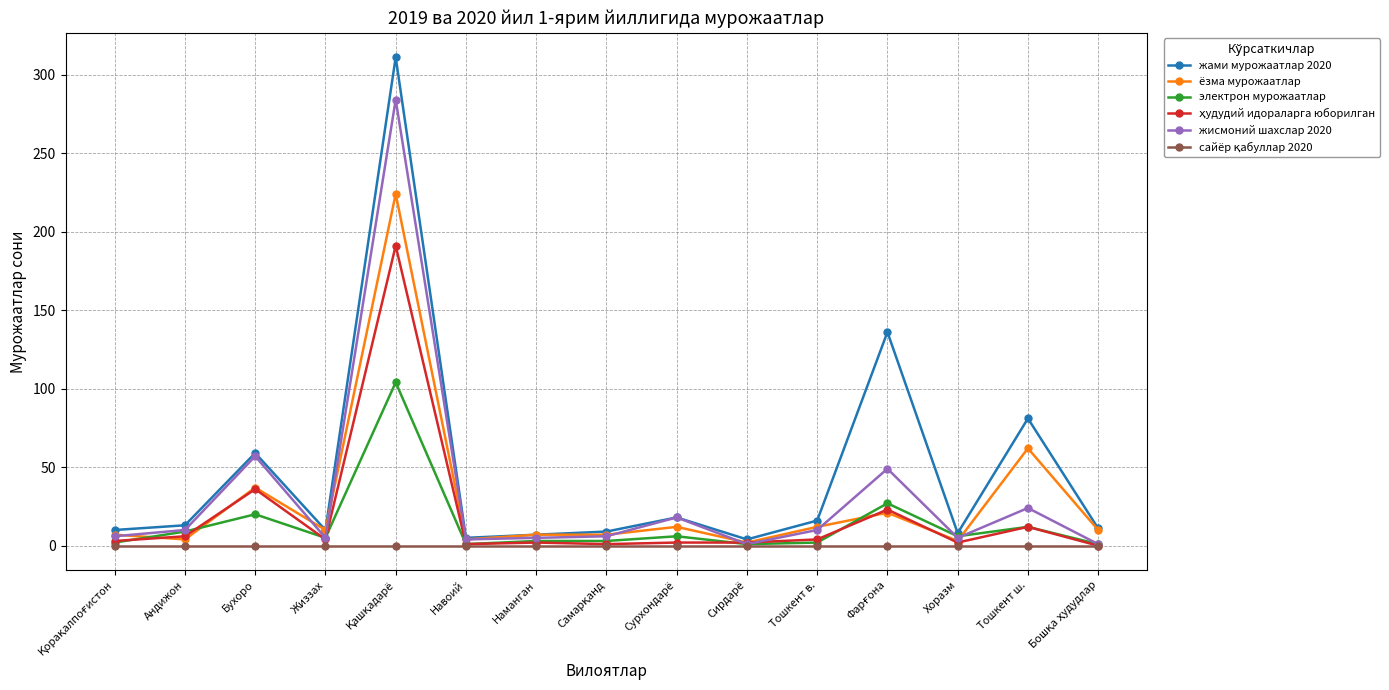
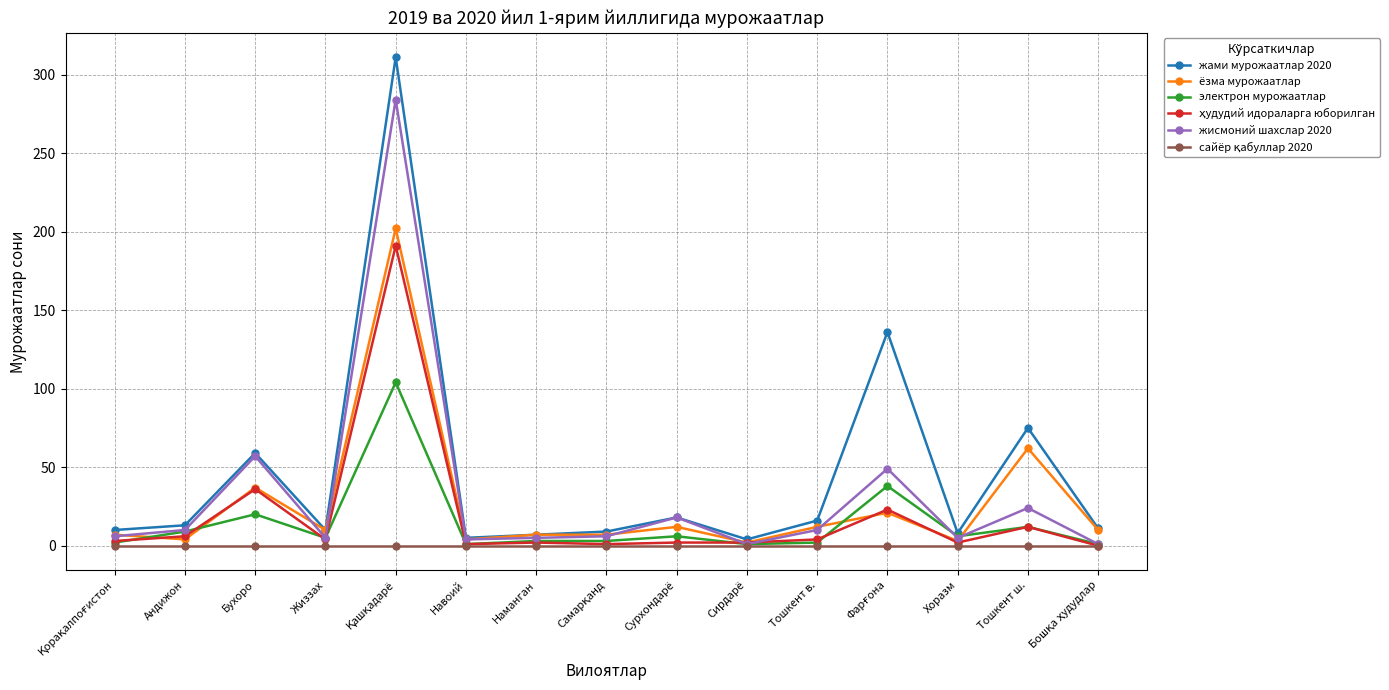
  {
    "жами мурожаатлар 2020": {
      "Қорақалпоғистон": 10,
      "Андижон": 13,
      "Бухоро": 59,
      "Қашқадарё": 311,
      "Самарқанд": 9,
      "Сирдарё": 4,
      "Тошкент в.": 16,
      "Фарғона": 136,
      "Хоразм": 8,
-     "Тошкент ш.": 81
+     "Тошкент ш.": 75
    },
    "ёзма мурожаатлар": {
      "Андижон": 4,
-     "Қашқадарё": 224,
+     "Қашқадарё": 202,
      "Сурхондарё": 12,
      "Тошкент в.": 12,
      "Фарғона": 21,
      "Тошкент ш.": 62
    },
    "электрон мурожаатлар": {
      "Бухоро": 20,
      "Қашқадарё": 104,
      "Самарқанд": 3,
      "Сурхондарё": 6,
      "Тошкент в.": 2,
-     "Фарғона": 27
+     "Фарғона": 38
    },
    "ҳудудий идораларга юборилган": {
      "Андижон": 6,
      "Қашқадарё": 191,
      "Сурхондарё": 2,
      "Тошкент в.": 4,
      "Фарғона": 23
    },
    "жисмоний шахслар 2020": {
      "Бухоро": 57,
      "Қашқадарё": 284,
      "Наманган": 5,
      "Тошкент в.": 10,
      "Фарғона": 49,
      "Тошкент ш.": 24
    },
    "сайёр қабуллар 2020": {
      "Қорақалпоғистон": 0,
      "Андижон": 0,
      "Бухоро": 0,
      "Жиззах": 0,
      "Қашқадарё": 0,
      "Наманган": 0,
      "Сурхондарё": 0,
      "Тошкент в.": 0,
      "Фарғона": 0,
      "Хоразм": 0,
      "Тошкент ш.": 0
    }
  }
